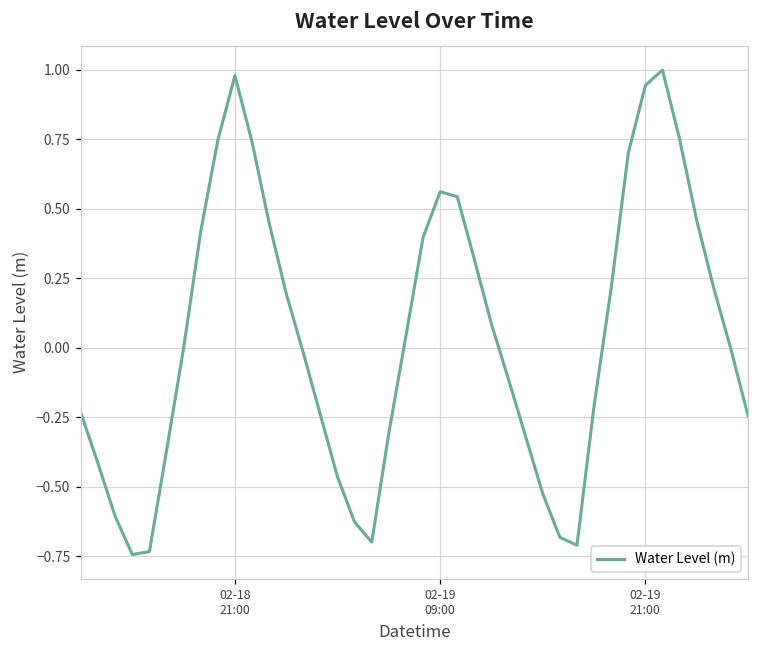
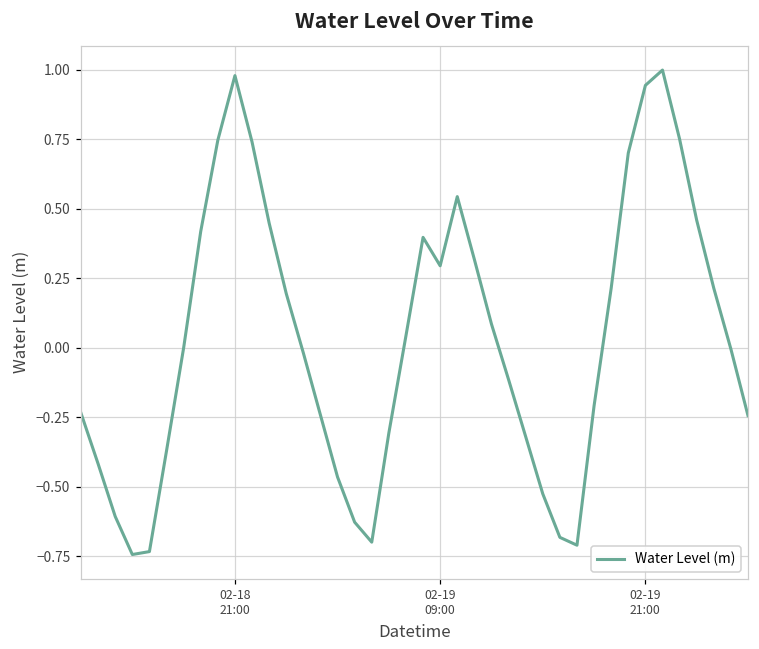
  {
    "02-18 21:00": 0.98,
-   "02-19 09:00": 0.56,
+   "02-19 09:00": 0.29,
    "02-19 21:00": 0.94
  }
